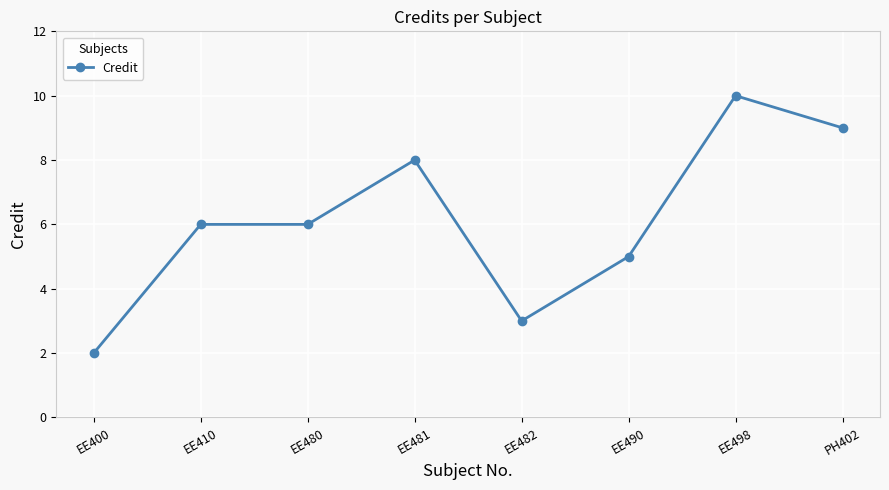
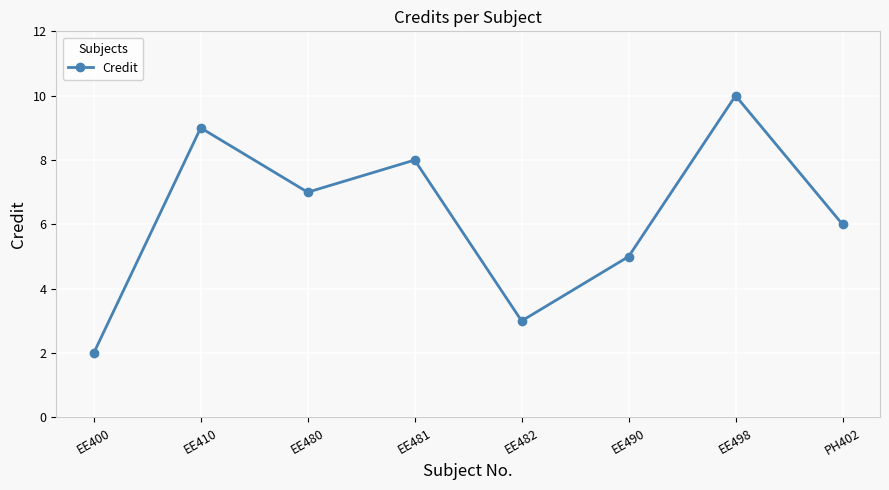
  {
    "EE400": 2,
-   "EE410": 6,
-   "EE480": 6,
+   "EE410": 9,
+   "EE480": 7,
    "EE481": 8,
    "EE482": 3,
    "EE490": 5,
    "EE498": 10,
-   "PH402": 9
+   "PH402": 6
  }
